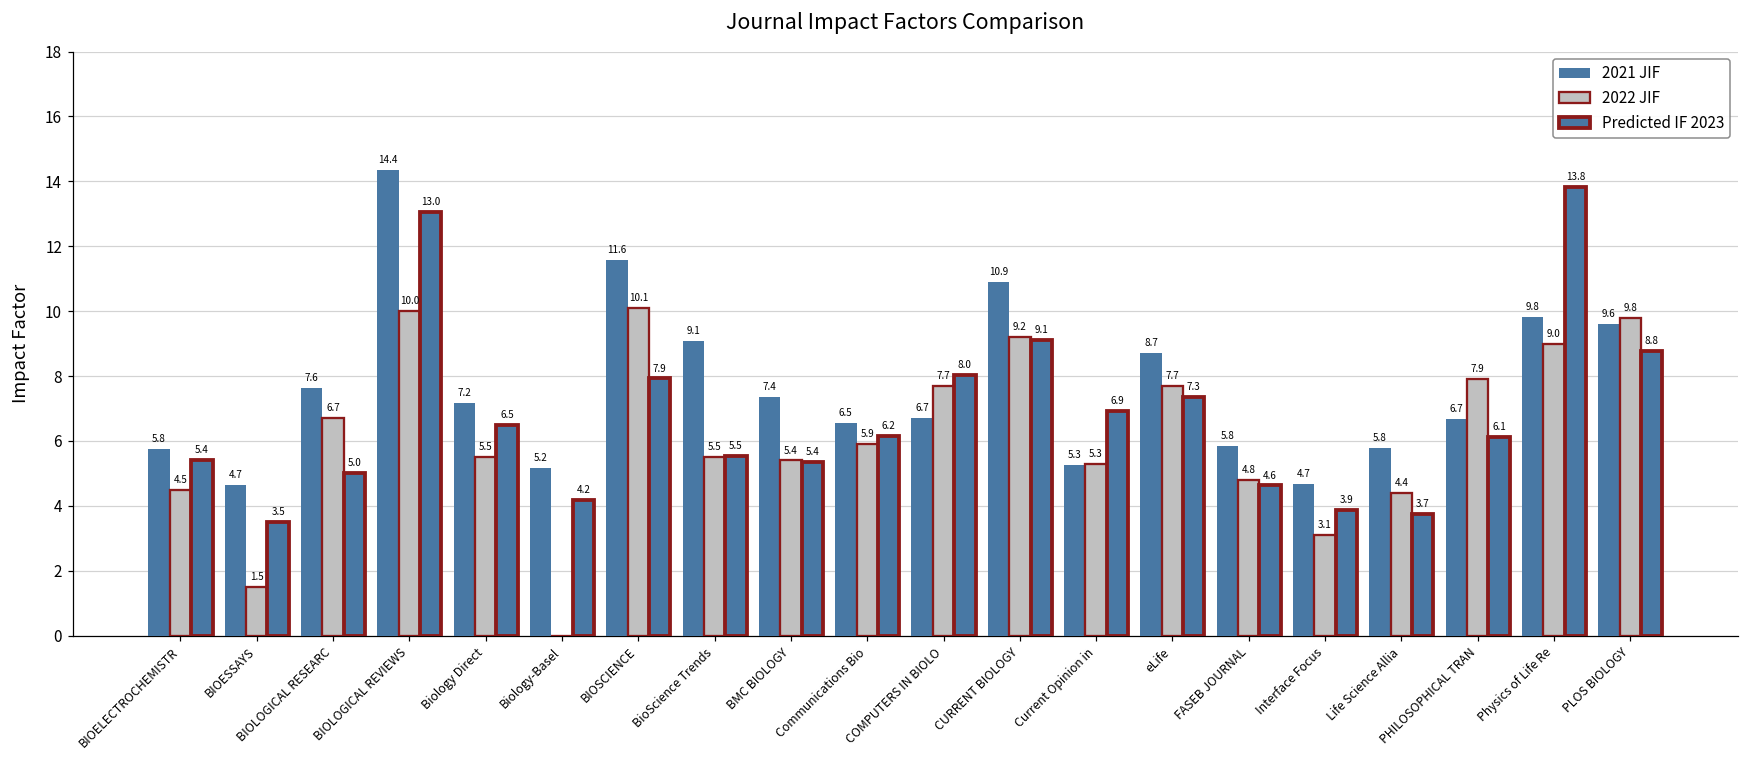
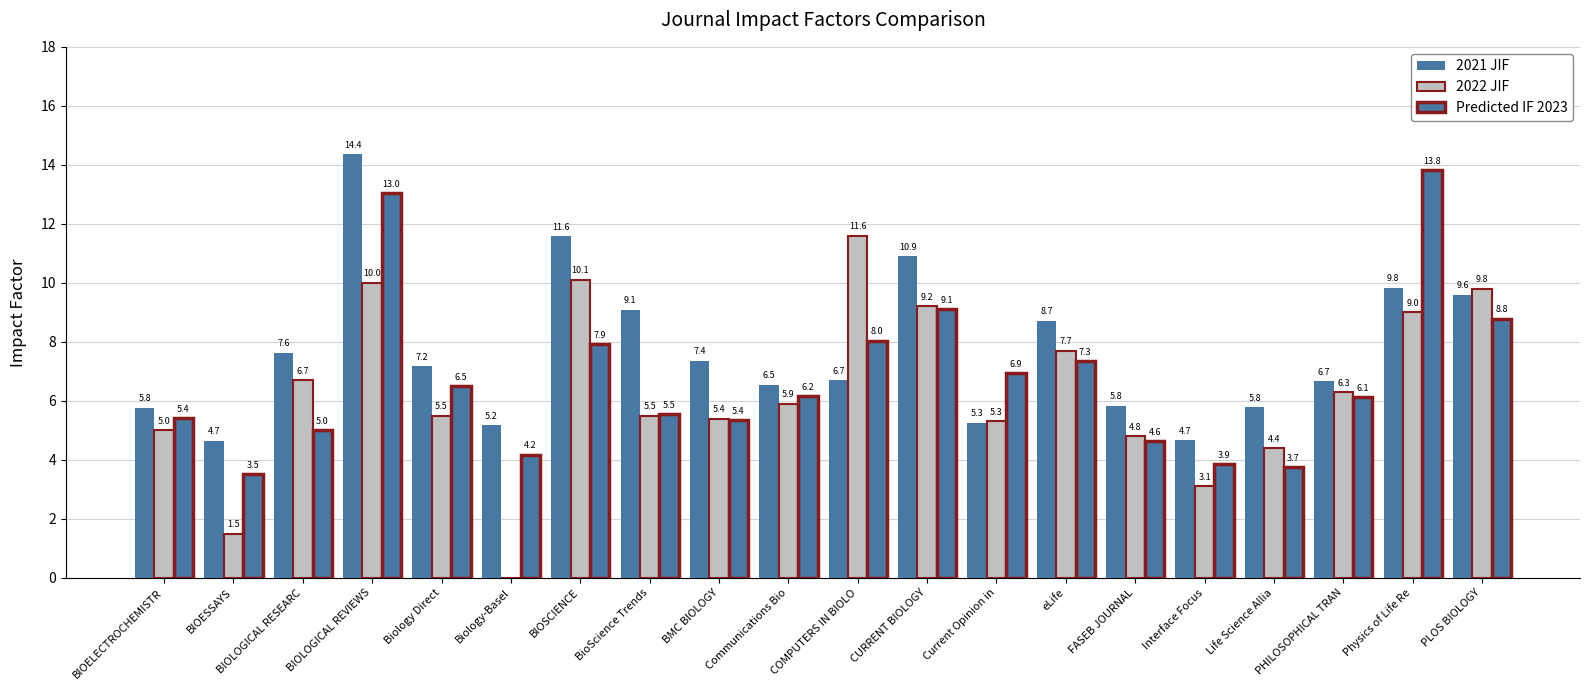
  {
    "2022 JIF": {
-     "BIOELECTROCHEMISTR": 4.5,
+     "BIOELECTROCHEMISTR": 5.0,
      "BIOESSAYS": 1.5,
      "BIOLOGICAL RESEARC": 6.7,
      "BIOLOGICAL REVIEWS": 10.0,
      "Biology Direct": 5.5,
      "BIOSCIENCE": 10.1,
      "BioScience Trends": 5.5,
      "BMC BIOLOGY": 5.4,
      "Communications Bio": 5.9,
-     "COMPUTERS IN BIOLO": 7.7,
+     "COMPUTERS IN BIOLO": 11.6,
      "CURRENT BIOLOGY": 9.2,
      "Current Opinion in": 5.3,
      "eLife": 7.7,
      "FASEB JOURNAL": 4.8,
      "Interface Focus": 3.1,
      "Life Science Allia": 4.4,
-     "PHILOSOPHICAL TRAN": 7.9,
+     "PHILOSOPHICAL TRAN": 6.3,
      "Physics of Life Re": 9.0,
      "PLOS BIOLOGY": 9.8
    }
  }
